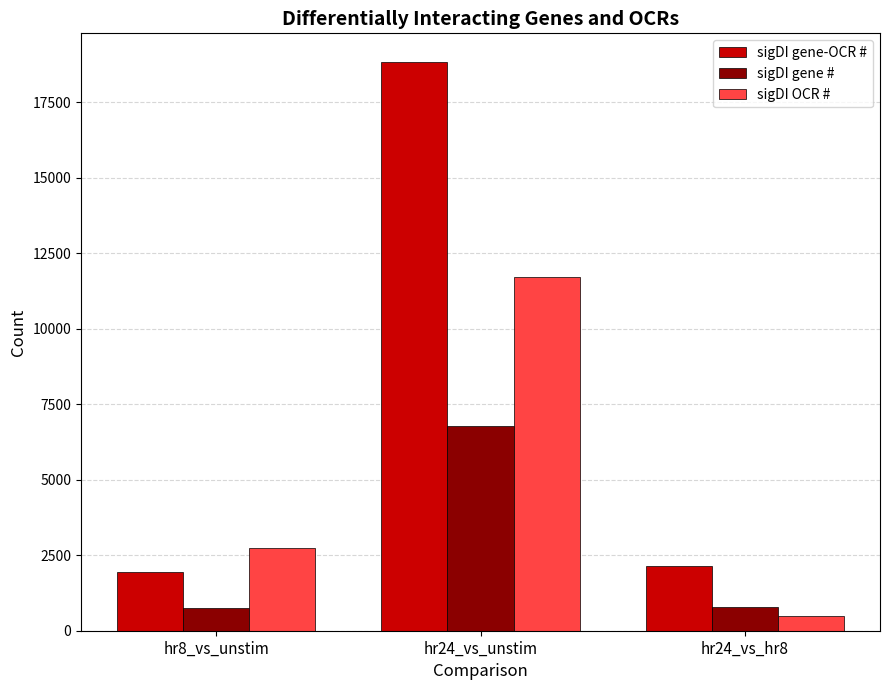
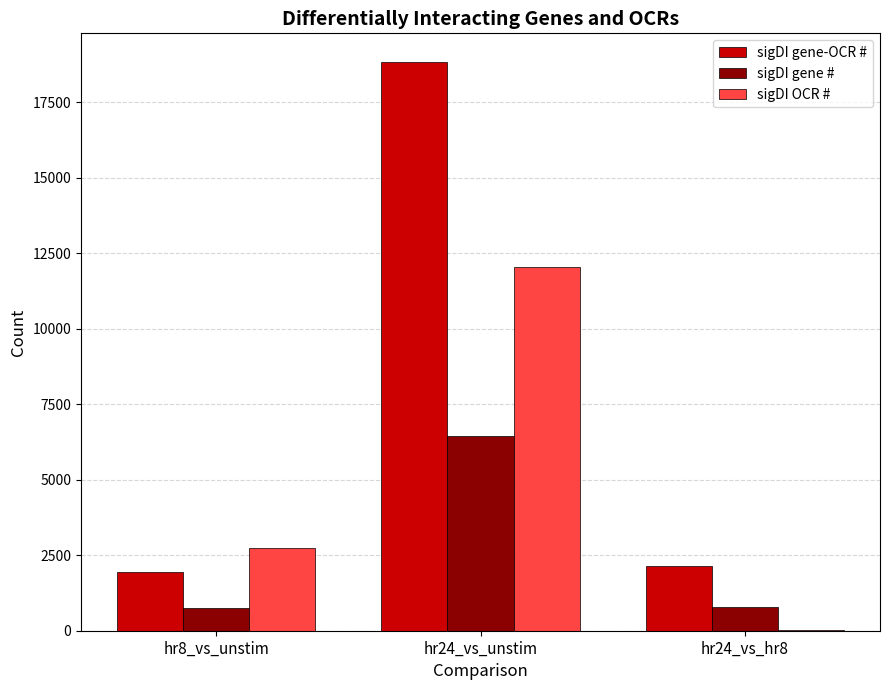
  {
    "sigDI gene-OCR #": {
      "hr8_vs_unstim": 1900,
      "hr24_vs_unstim": 18800,
      "hr24_vs_hr8": 2100
    },
    "sigDI gene #": {
      "hr8_vs_unstim": 700,
-     "hr24_vs_unstim": 6800,
+     "hr24_vs_unstim": 6500,
      "hr24_vs_hr8": 800
    },
    "sigDI OCR #": {
      "hr8_vs_unstim": 2800,
-     "hr24_vs_unstim": 11700,
-     "hr24_vs_hr8": 500
+     "hr24_vs_unstim": 12000,
+     "hr24_vs_hr8": 0
    }
  }
